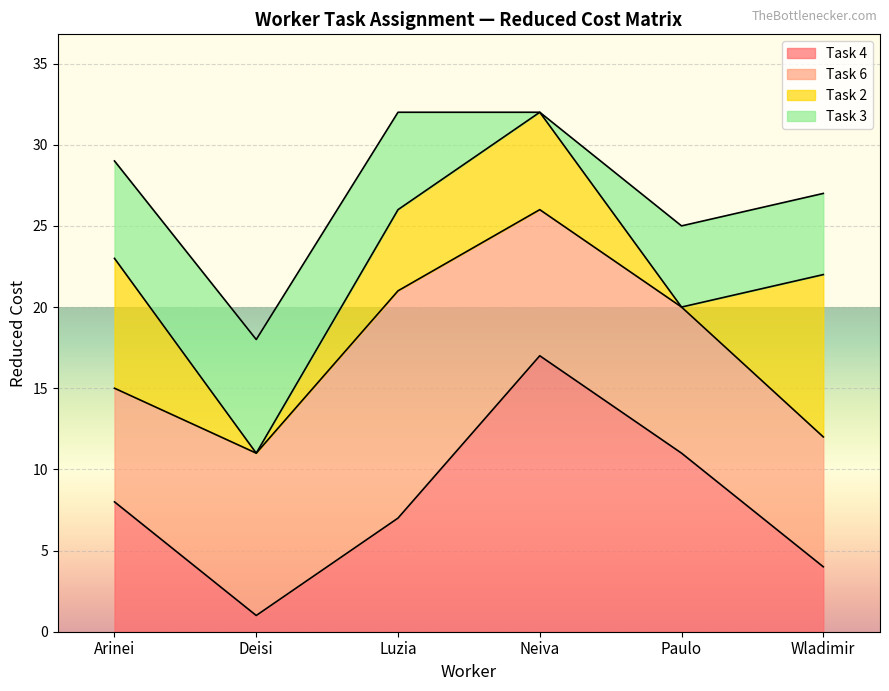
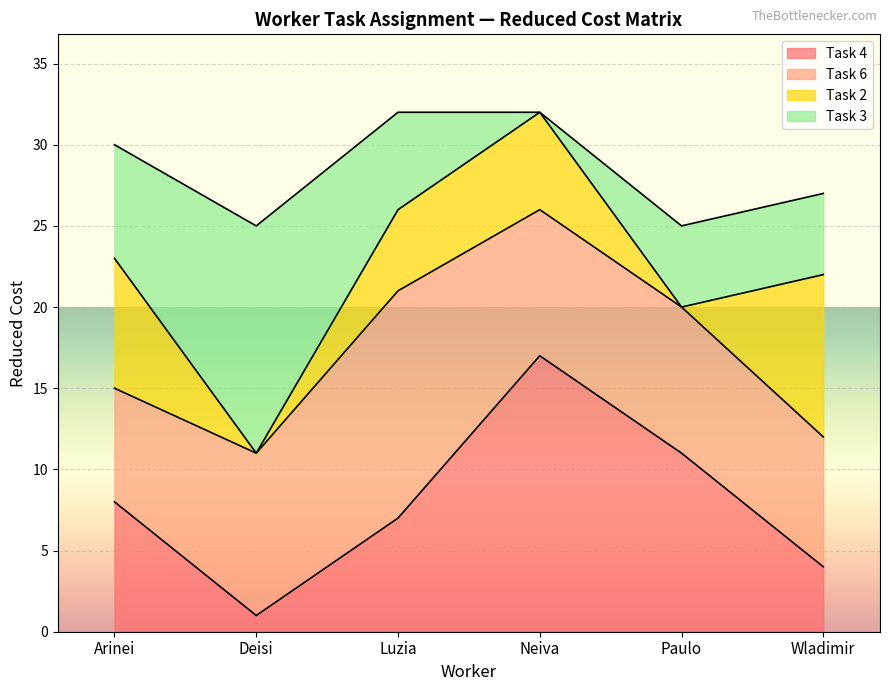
  {
    "Task 2": {
      "Arinei": 8,
      "Luzia": 5,
      "Wladimir": 10
    },
    "Task 3": {
-     "Arinei": 6,
-     "Deisi": 7,
+     "Arinei": 7,
+     "Deisi": 14,
      "Luzia": 6,
      "Paulo": 5,
      "Wladimir": 5
    }
  }
